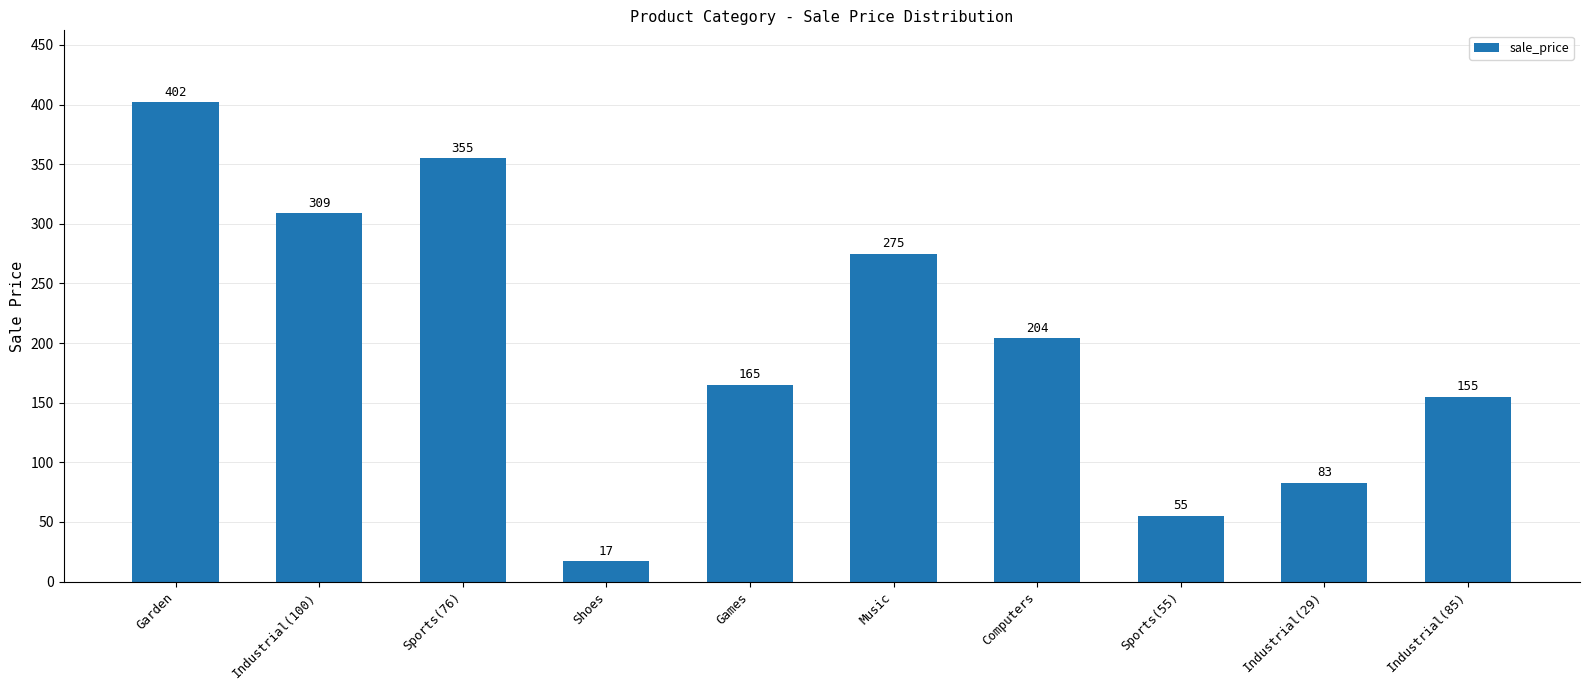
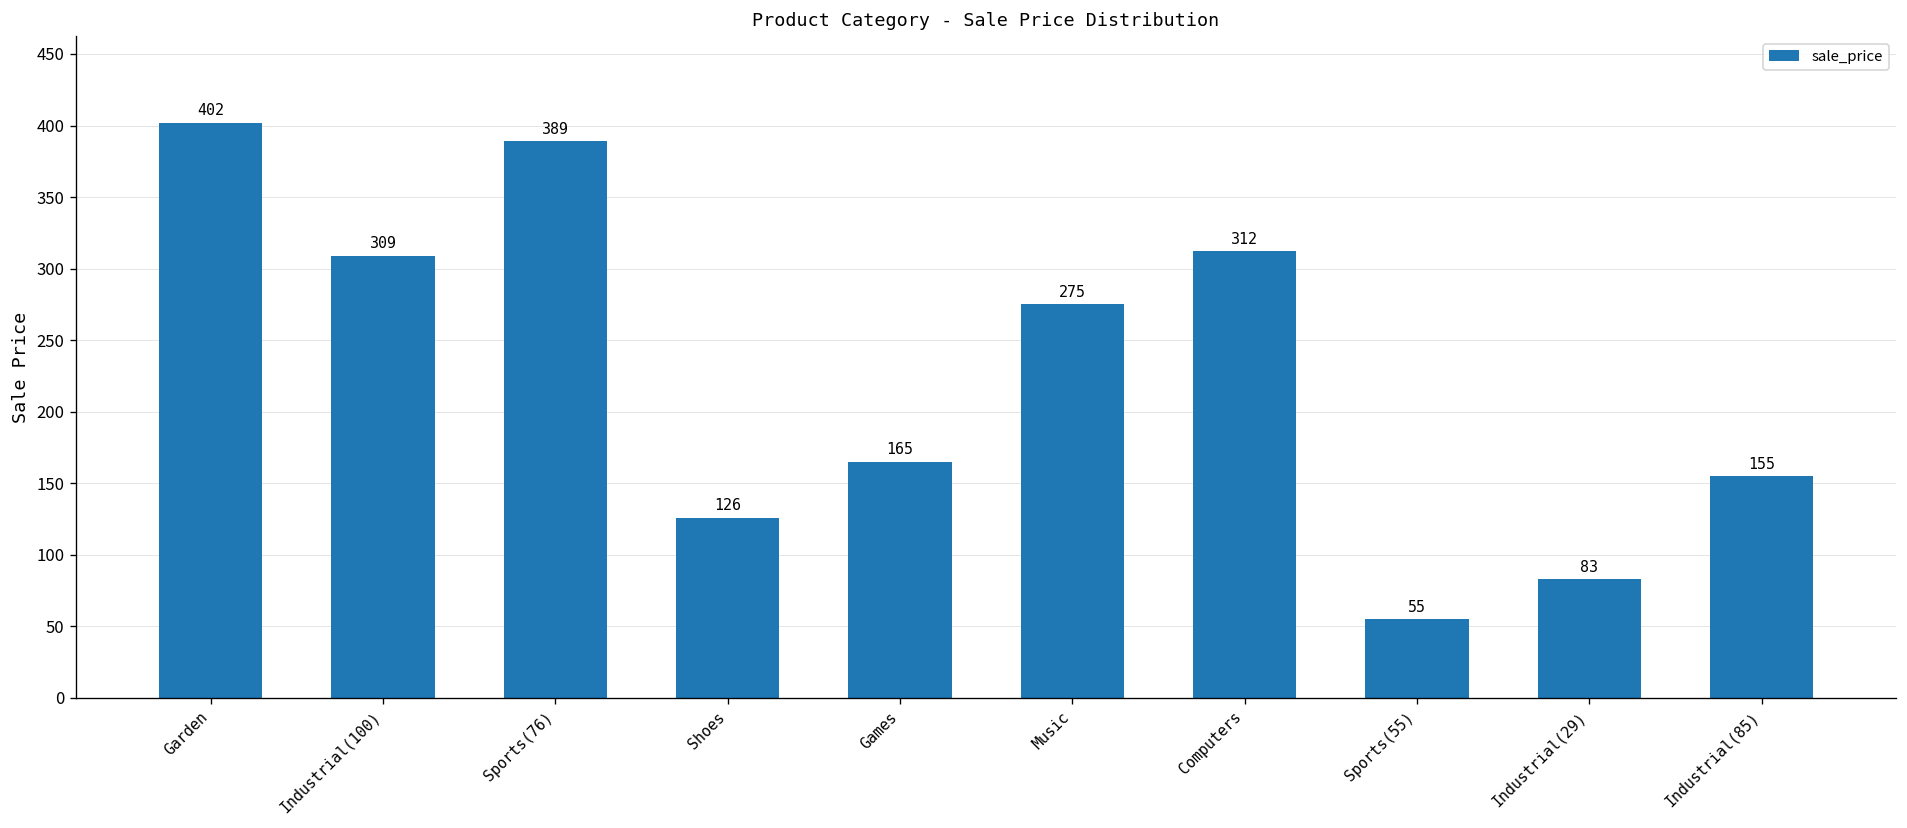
  {
    "Garden": 402,
    "Industrial(100)": 309,
-   "Sports(76)": 355,
-   "Shoes": 17,
+   "Sports(76)": 389,
+   "Shoes": 126,
    "Games": 165,
    "Music": 275,
-   "Computers": 204,
+   "Computers": 312,
    "Sports(55)": 55,
    "Industrial(29)": 83,
    "Industrial(85)": 155
  }
